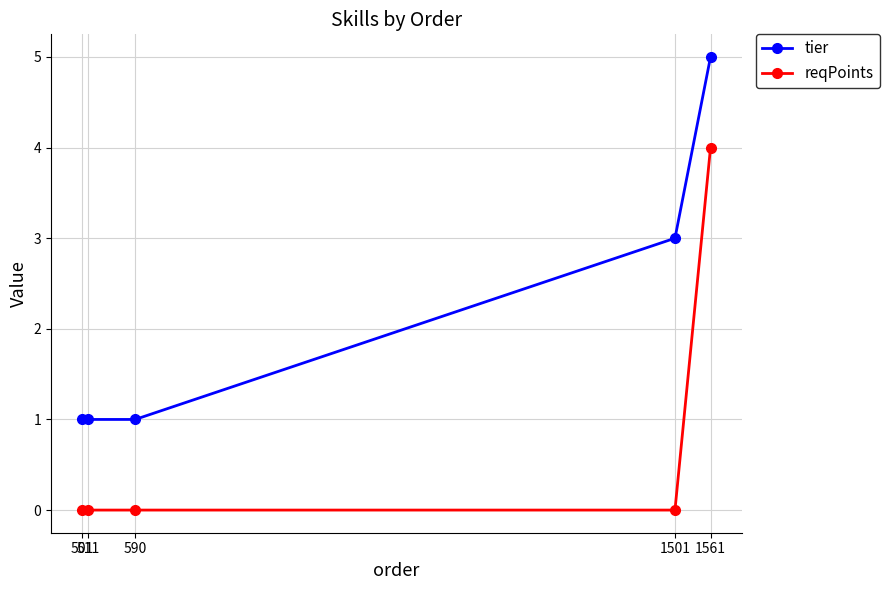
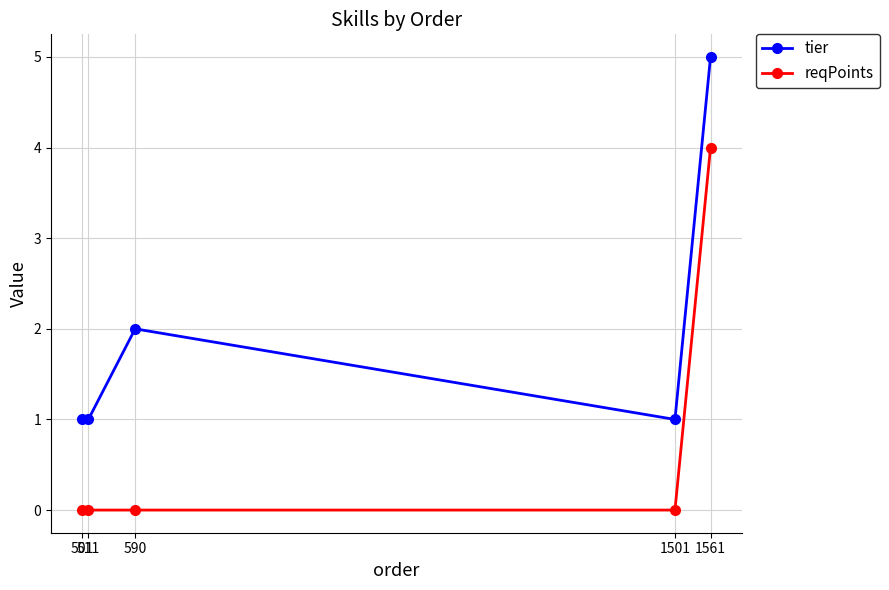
  {
    "tier": {
-     "590": 1,
-     "1501": 3,
+     "590": 2,
+     "1501": 1,
      "1561": 5
    },
    "reqPoints": {
      "590": 0,
      "1501": 0,
      "1561": 4
    }
  }
